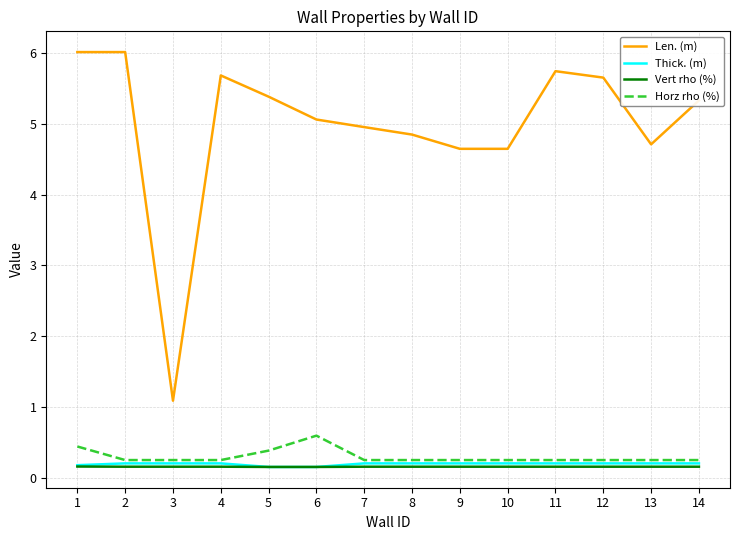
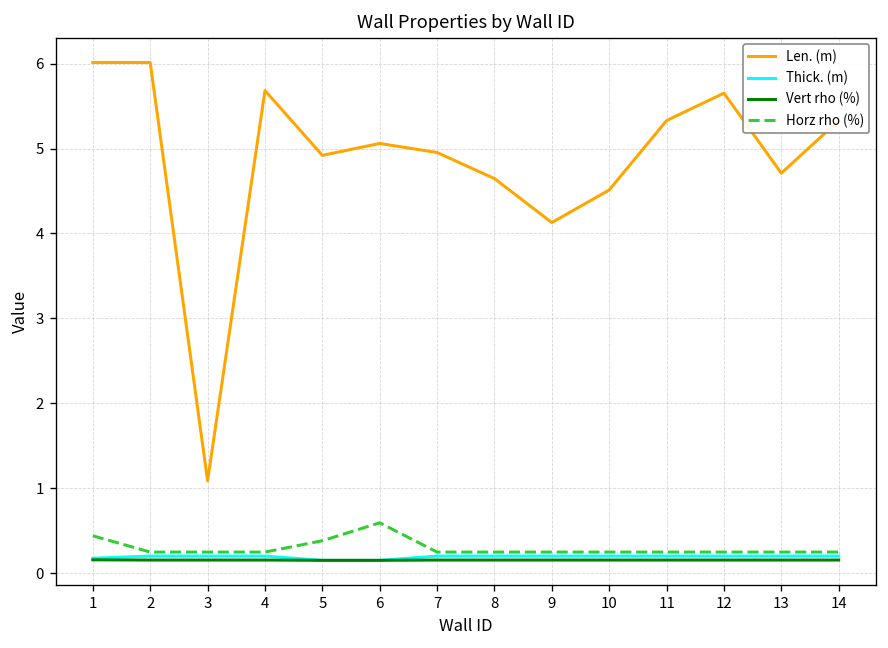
  {
    "Len. (m)": {
      "1": 6.0,
      "2": 6.0,
      "3": 1.1,
      "4": 5.7,
-     "5": 5.4,
+     "5": 4.9,
      "6": 5.1,
      "7": 5.0,
-     "8": 4.8,
-     "9": 4.6,
-     "10": 4.6,
-     "11": 5.7,
+     "8": 4.6,
+     "9": 4.1,
+     "10": 4.5,
+     "11": 5.3,
      "12": 5.7,
      "13": 4.7
    },
    "Thick. (m)": {
      "2": 0.2,
      "3": 0.2,
      "4": 0.2,
      "7": 0.2,
      "8": 0.2,
      "9": 0.2,
      "10": 0.2,
      "11": 0.2,
      "12": 0.2,
      "13": 0.2,
      "14": 0.2
    },
    "Vert rho (%)": {
      "2": 0.2,
      "3": 0.2,
      "4": 0.2,
      "7": 0.2,
      "8": 0.2,
      "9": 0.2,
      "10": 0.2,
      "11": 0.2,
      "12": 0.2,
      "13": 0.2,
      "14": 0.2
    },
    "Horz rho (%)": {
      "1": 0.4,
      "2": 0.3,
      "3": 0.3,
      "4": 0.3,
      "5": 0.4,
      "6": 0.6,
      "7": 0.3,
      "8": 0.3,
      "9": 0.3,
      "10": 0.3,
      "11": 0.3,
      "12": 0.3,
      "13": 0.3,
      "14": 0.3
    }
  }
